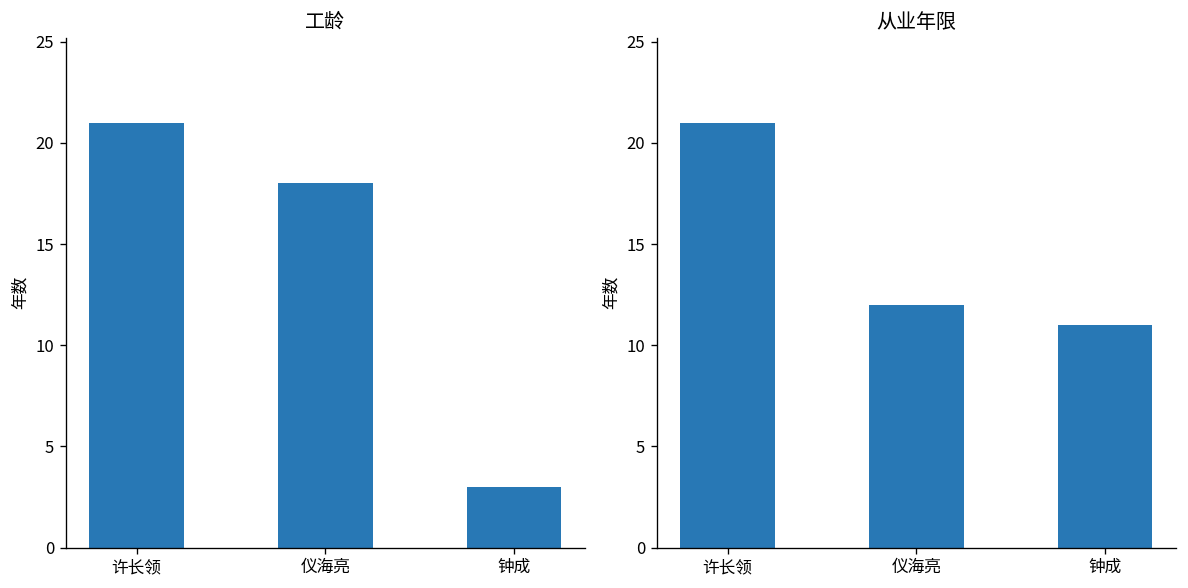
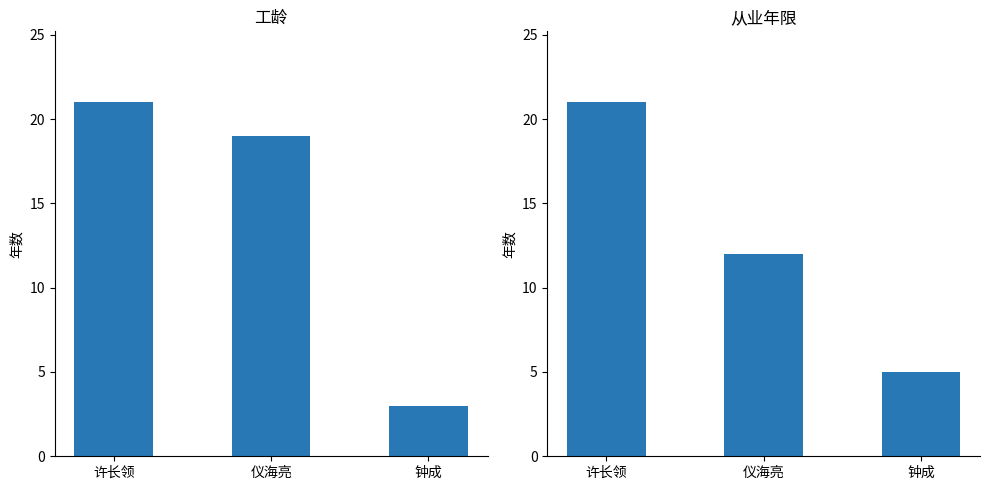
  {
    "工龄": {
      "许长领": 21,
-     "仪海亮": 18,
+     "仪海亮": 19,
      "钟成": 3
    },
    "从业年限": {
      "许长领": 21,
      "仪海亮": 12,
-     "钟成": 11
+     "钟成": 5
    }
  }
